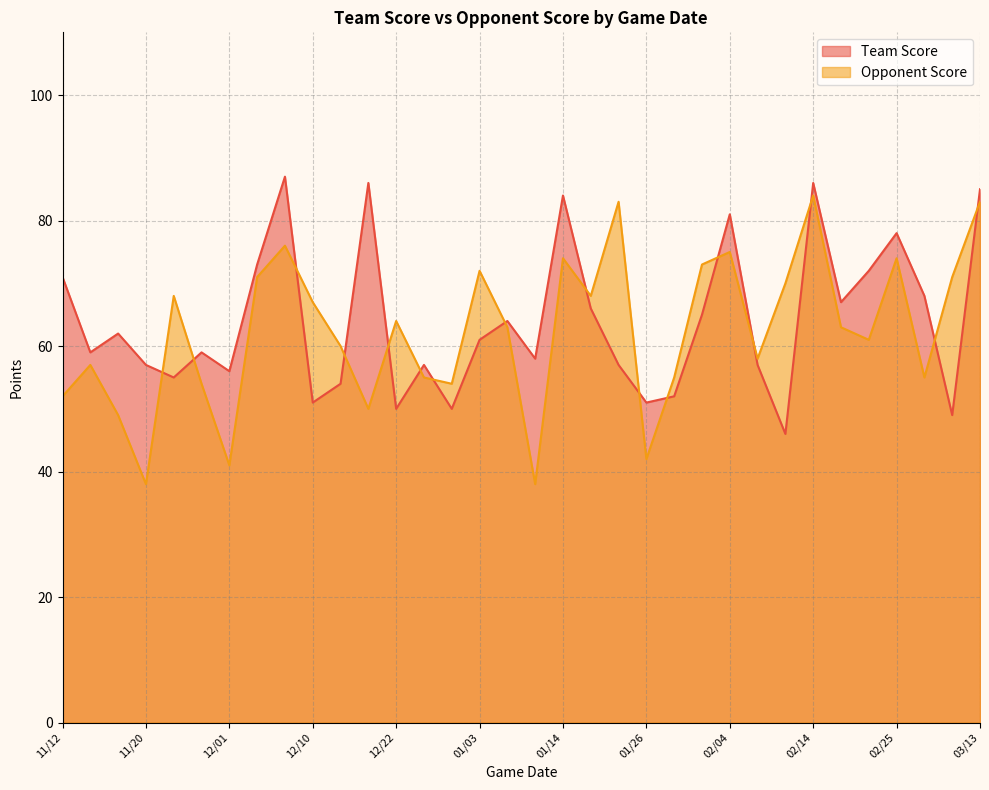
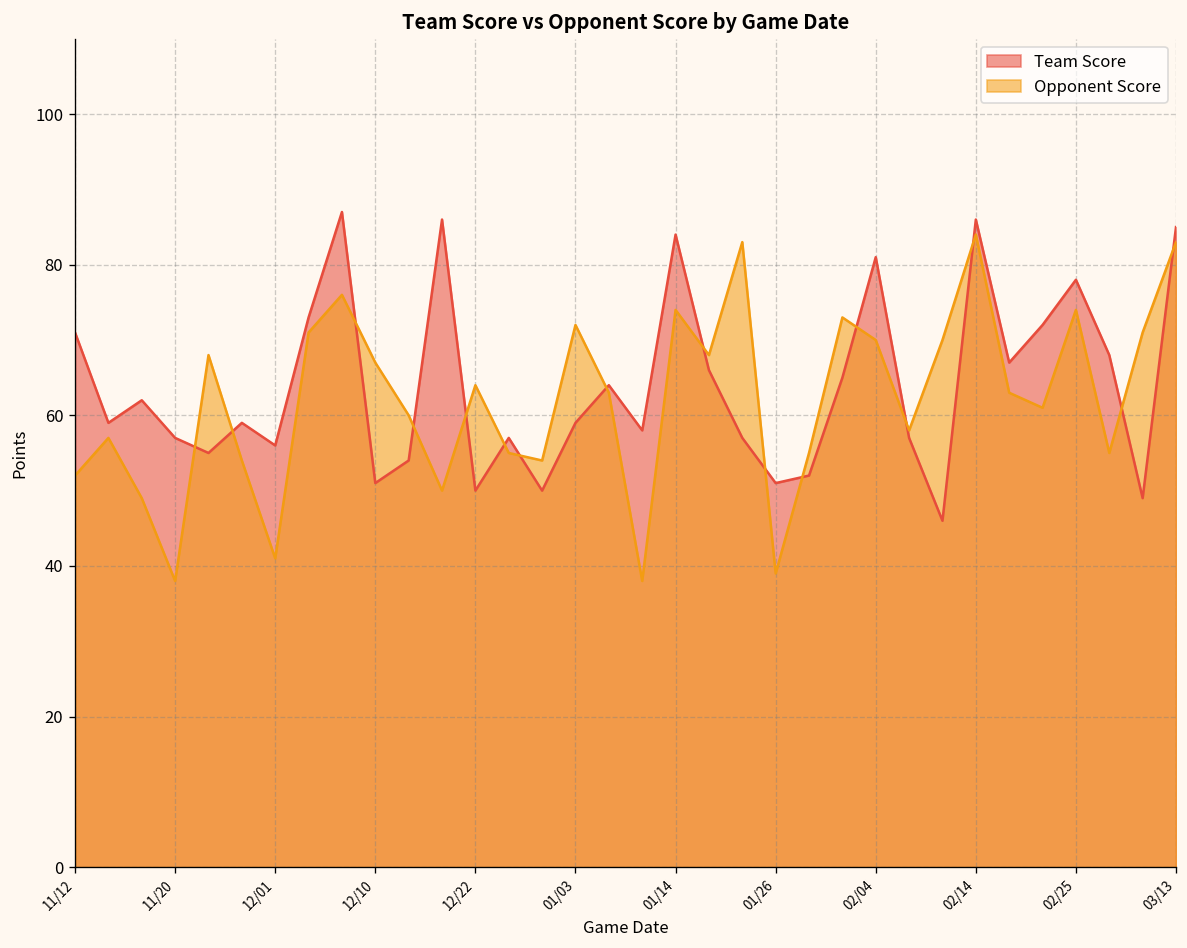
  {
    "Team Score": {
      "11/12": 71,
      "11/20": 57,
      "12/01": 56,
      "12/10": 51,
      "12/22": 50,
-     "01/03": 61,
+     "01/03": 59,
      "01/14": 84,
      "01/26": 51,
      "02/04": 81,
      "02/14": 86,
      "02/25": 78,
      "03/13": 85
    },
    "Opponent Score": {
      "11/12": 52,
      "11/20": 38,
      "12/01": 41,
      "12/10": 67,
      "12/22": 64,
      "01/03": 72,
      "01/14": 74,
-     "01/26": 42,
-     "02/04": 75,
+     "01/26": 39,
+     "02/04": 70,
      "02/14": 84,
      "02/25": 74,
      "03/13": 83
    }
  }
